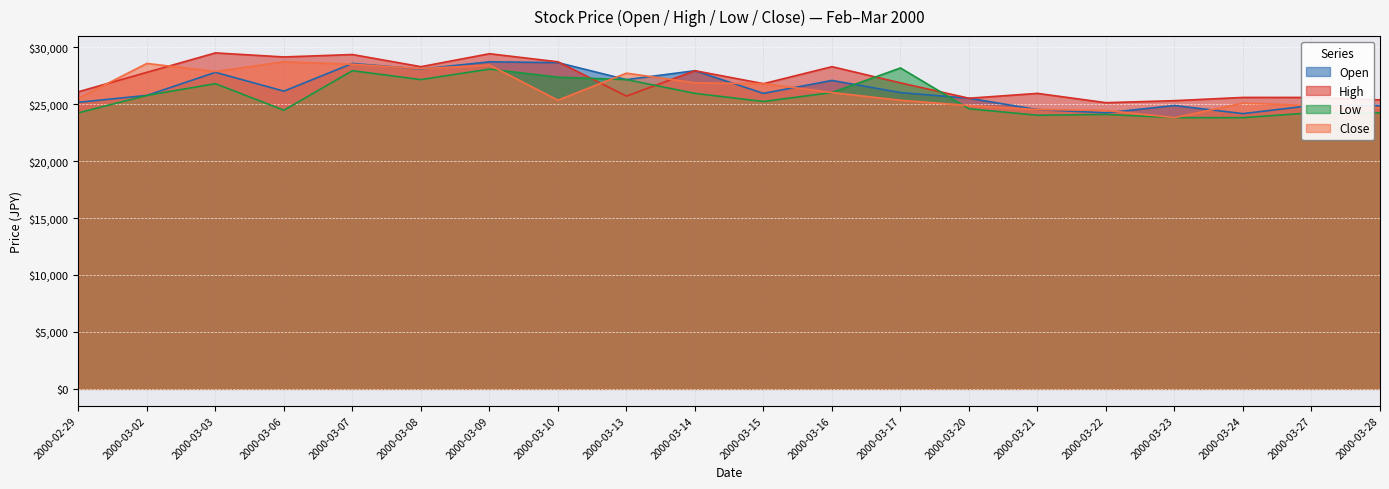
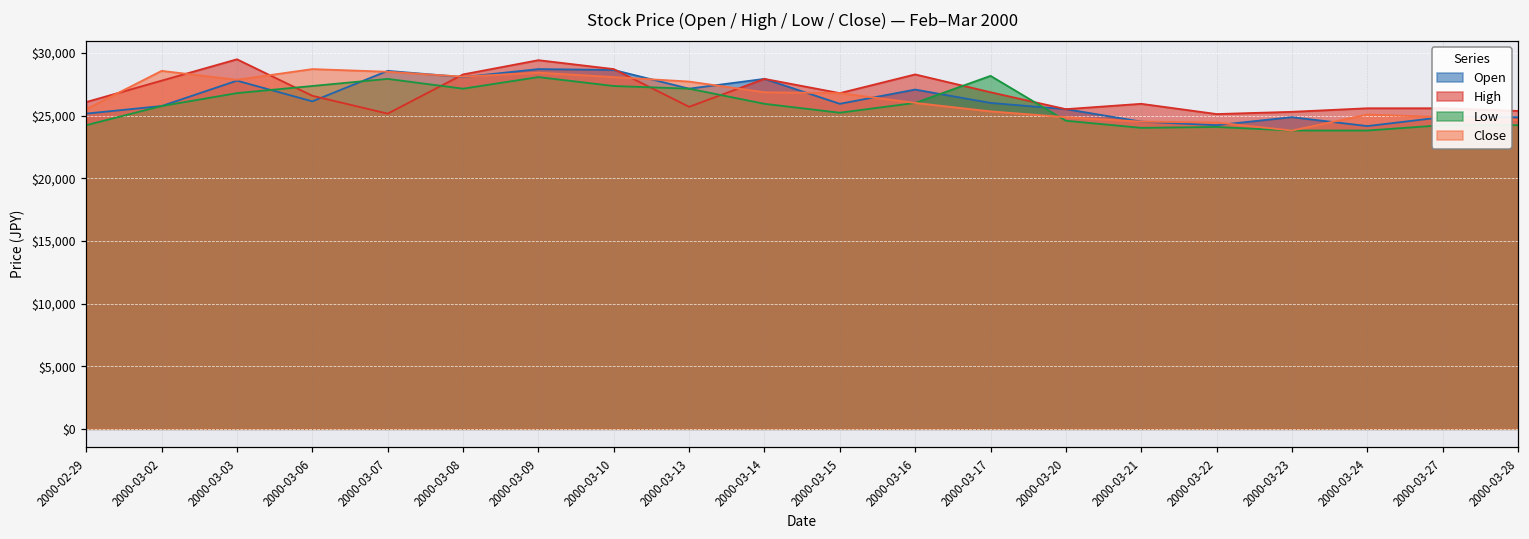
  {
    "Open": {
      "2000-02-29": "$25,200",
      "2000-03-06": "$26,100",
      "2000-03-09": "$28,700",
      "2000-03-15": "$25,900",
      "2000-03-16": "$27,100",
      "2000-03-17": "$26,000",
      "2000-03-23": "$24,900",
      "2000-03-24": "$24,200"
    },
    "High": {
      "2000-02-29": "$26,100",
      "2000-03-02": "$27,800",
      "2000-03-03": "$29,500",
-     "2000-03-06": "$29,100",
-     "2000-03-07": "$29,400",
+     "2000-03-06": "$26,600",
+     "2000-03-07": "$25,200",
      "2000-03-09": "$29,400",
      "2000-03-13": "$25,700",
      "2000-03-16": "$28,300",
      "2000-03-17": "$26,900",
      "2000-03-21": "$25,900",
      "2000-03-22": "$25,100",
      "2000-03-23": "$25,300",
      "2000-03-24": "$25,600",
      "2000-03-28": "$25,400"
    },
    "Low": {
      "2000-02-29": "$24,200",
      "2000-03-03": "$26,800",
-     "2000-03-06": "$24,500",
+     "2000-03-06": "$27,400",
      "2000-03-07": "$27,900",
      "2000-03-08": "$27,200",
      "2000-03-09": "$28,100",
      "2000-03-10": "$27,400",
      "2000-03-14": "$25,900",
      "2000-03-15": "$25,200",
      "2000-03-17": "$28,200",
      "2000-03-20": "$24,600",
      "2000-03-21": "$24,000",
      "2000-03-24": "$23,800",
      "2000-03-28": "$24,200"
    },
    "Close": {
      "2000-02-29": "$25,500",
      "2000-03-02": "$28,600",
      "2000-03-06": "$28,700",
      "2000-03-09": "$28,400",
-     "2000-03-10": "$25,300",
+     "2000-03-10": "$28,100",
      "2000-03-13": "$27,700",
      "2000-03-14": "$26,900",
      "2000-03-17": "$25,300",
      "2000-03-20": "$24,900",
      "2000-03-24": "$25,100"
    }
  }
